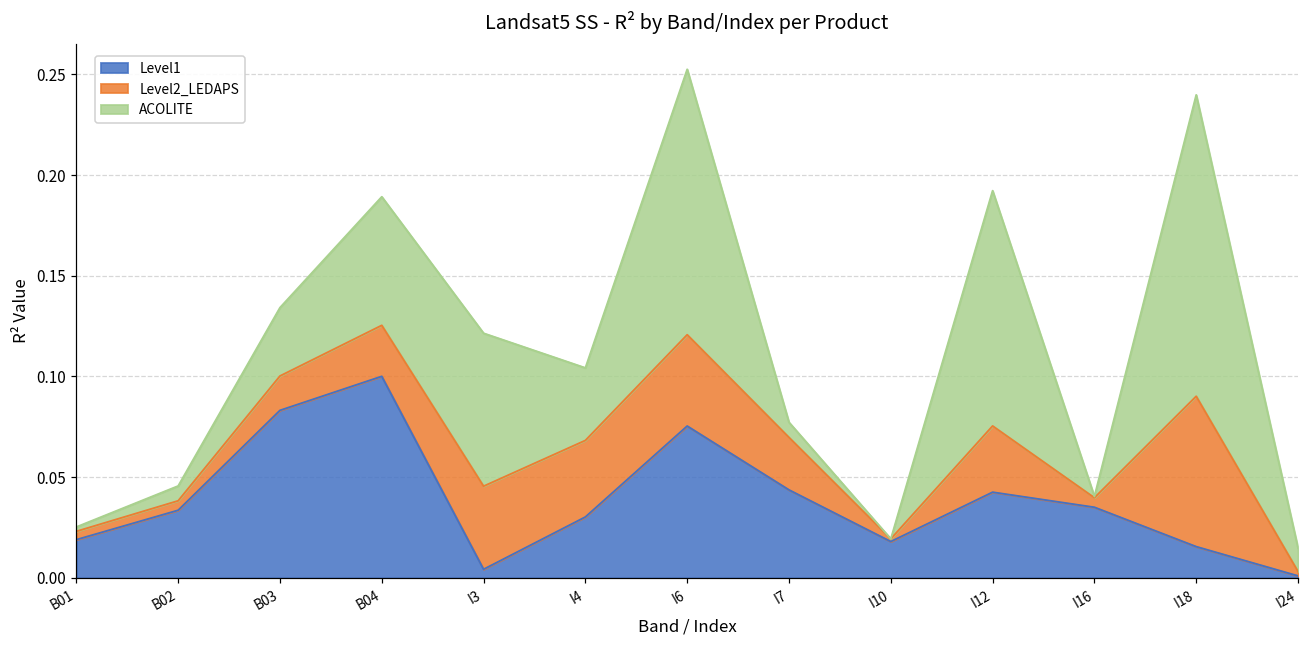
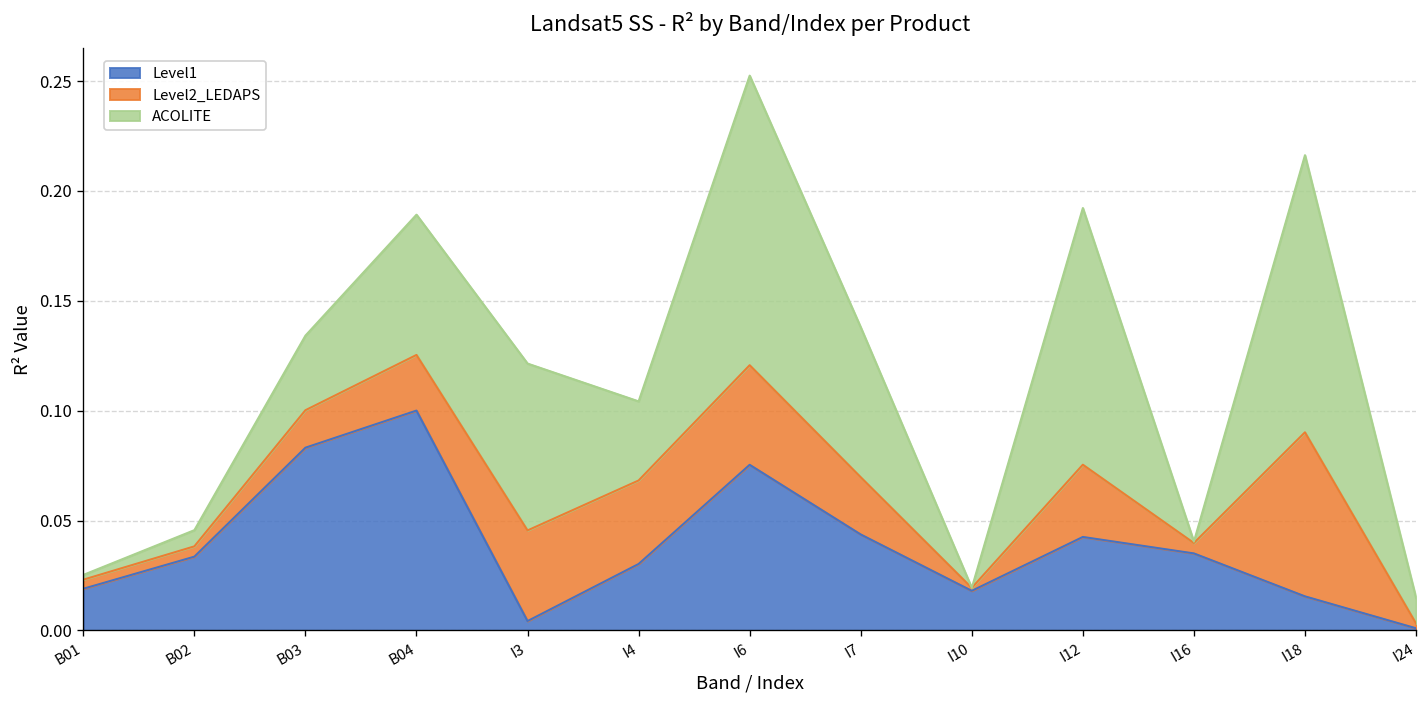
  {
    "Level1": {
      "B01": 0.019,
      "B02": 0.034,
      "B03": 0.083,
      "B04": 0.100,
      "I3": 0.004,
      "I4": 0.030,
      "I6": 0.075,
      "I7": 0.044,
      "I12": 0.043,
      "I16": 0.035,
      "I18": 0.016,
      "I24": 0.001
    },
    "Level2_LEDAPS": {
      "B01": 0.004,
      "B02": 0.005,
      "B03": 0.017,
      "B04": 0.025,
      "I3": 0.041,
      "I4": 0.038,
      "I6": 0.045,
      "I7": 0.026,
      "I12": 0.033,
      "I18": 0.075,
      "I24": 0.002
    },
    "ACOLITE": {
      "B01": 0.002,
      "B02": 0.007,
      "B03": 0.034,
      "B04": 0.064,
      "I3": 0.076,
      "I4": 0.036,
      "I6": 0.132,
-     "I7": 0.008,
+     "I7": 0.068,
      "I12": 0.117,
-     "I18": 0.150,
+     "I18": 0.126,
      "I24": 0.012
    }
  }
